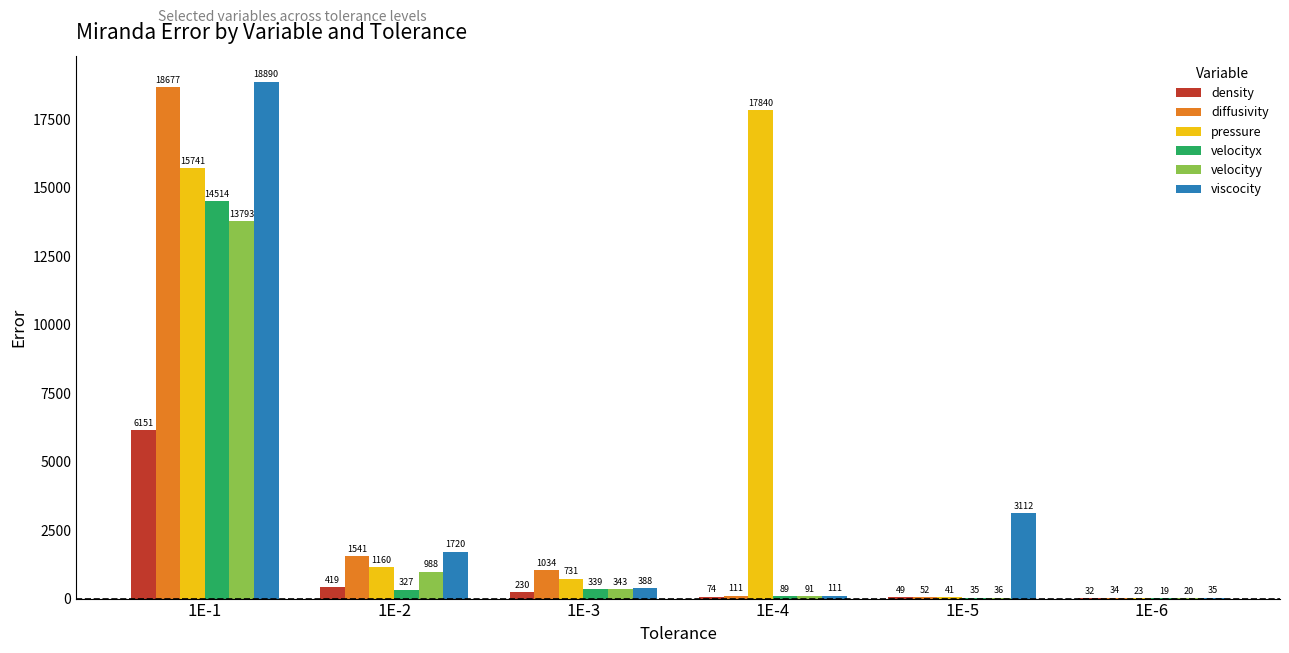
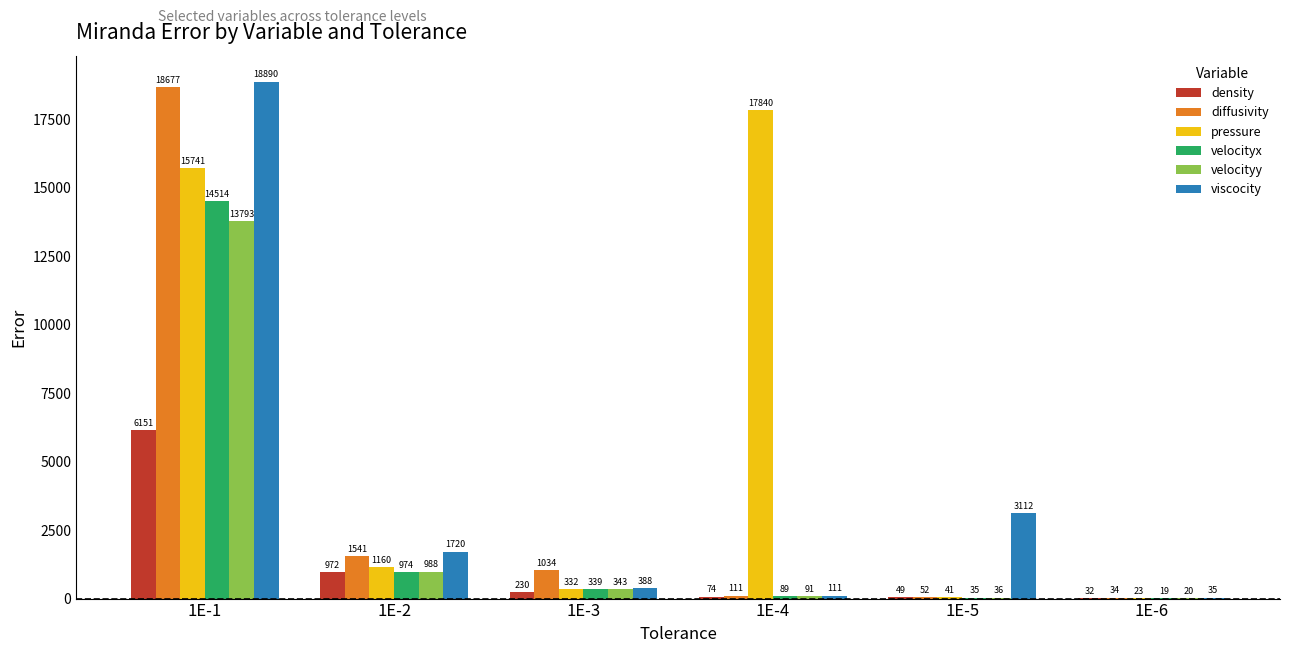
  {
    "density": {
      "1E-1": 6151,
-     "1E-2": 419,
+     "1E-2": 972,
      "1E-3": 230,
      "1E-4": 74,
      "1E-5": 49,
      "1E-6": 32
    },
    "diffusivity": {
      "1E-1": 18677,
      "1E-2": 1541,
      "1E-3": 1034,
      "1E-4": 111,
      "1E-5": 52,
      "1E-6": 34
    },
    "pressure": {
      "1E-1": 15741,
      "1E-2": 1160,
-     "1E-3": 731,
+     "1E-3": 332,
      "1E-4": 17840,
      "1E-5": 41,
      "1E-6": 23
    },
    "velocityx": {
      "1E-1": 14514,
-     "1E-2": 327,
+     "1E-2": 974,
      "1E-3": 339,
      "1E-4": 89,
      "1E-5": 35,
      "1E-6": 19
    },
    "velocityy": {
      "1E-1": 13793,
      "1E-2": 988,
      "1E-3": 343,
      "1E-4": 91,
      "1E-5": 36,
      "1E-6": 20
    },
    "viscocity": {
      "1E-1": 18890,
      "1E-2": 1720,
      "1E-3": 388,
      "1E-4": 111,
      "1E-5": 3112,
      "1E-6": 35
    }
  }
